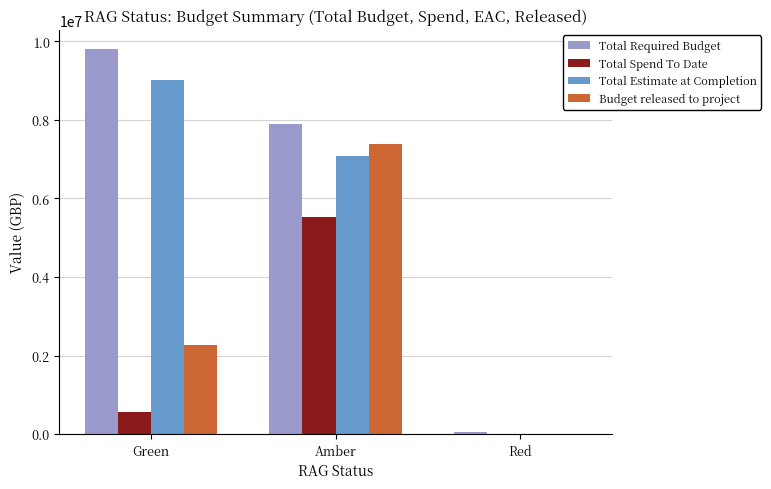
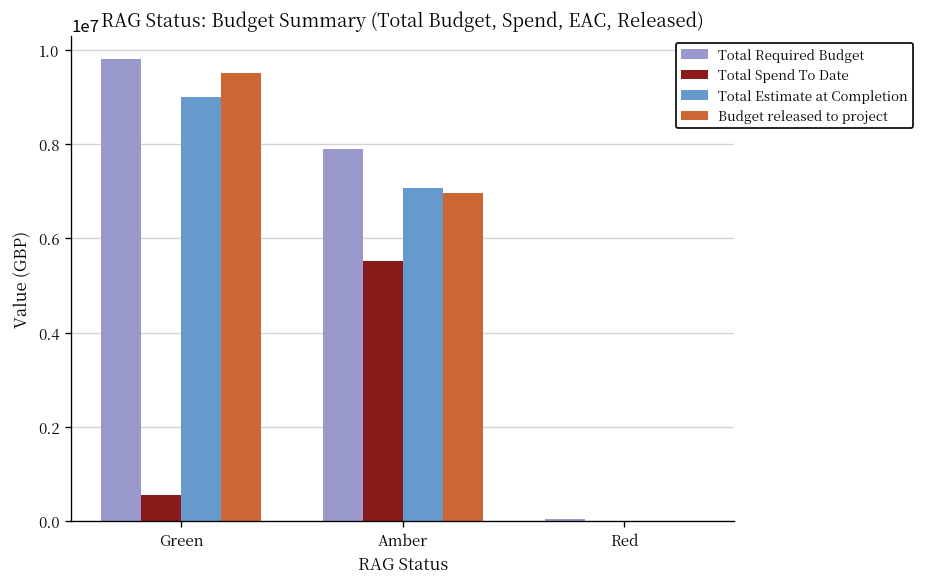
  {
    "Total Spend To Date": {
      "Green": 600000,
      "Amber": 5500000,
      "Red": 0
    },
    "Budget released to project": {
-     "Green": 2300000,
-     "Amber": 7400000,
+     "Green": 9500000,
+     "Amber": 7000000,
      "Red": 0
    }
  }
